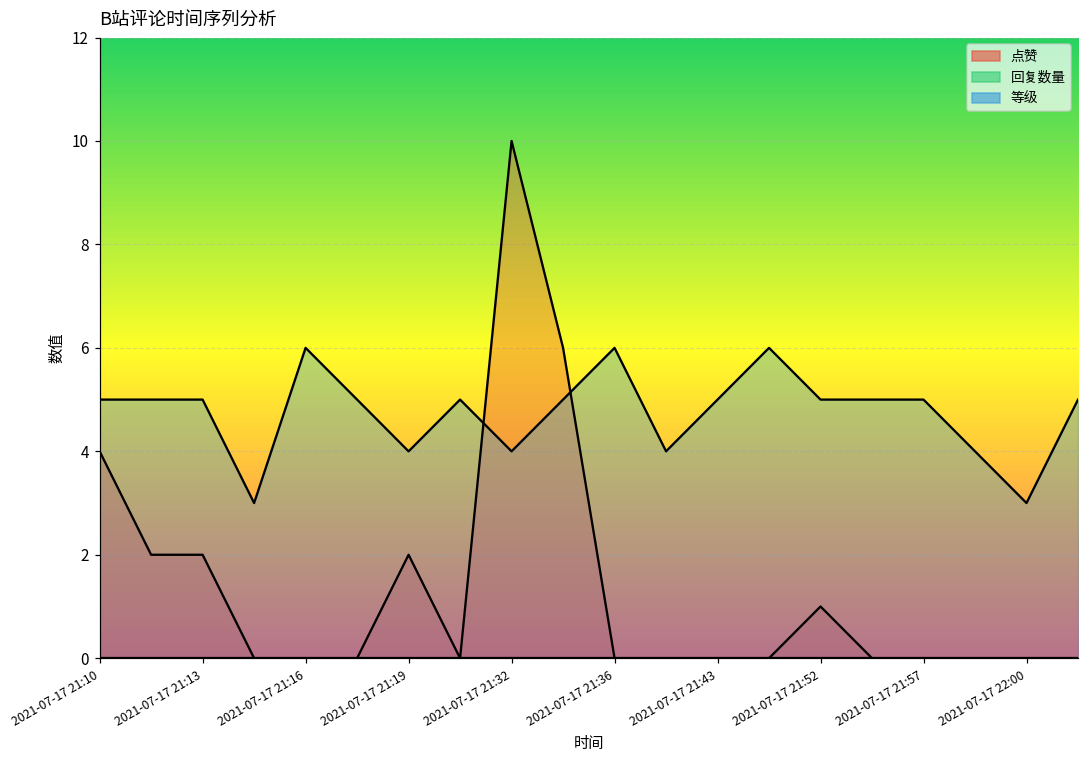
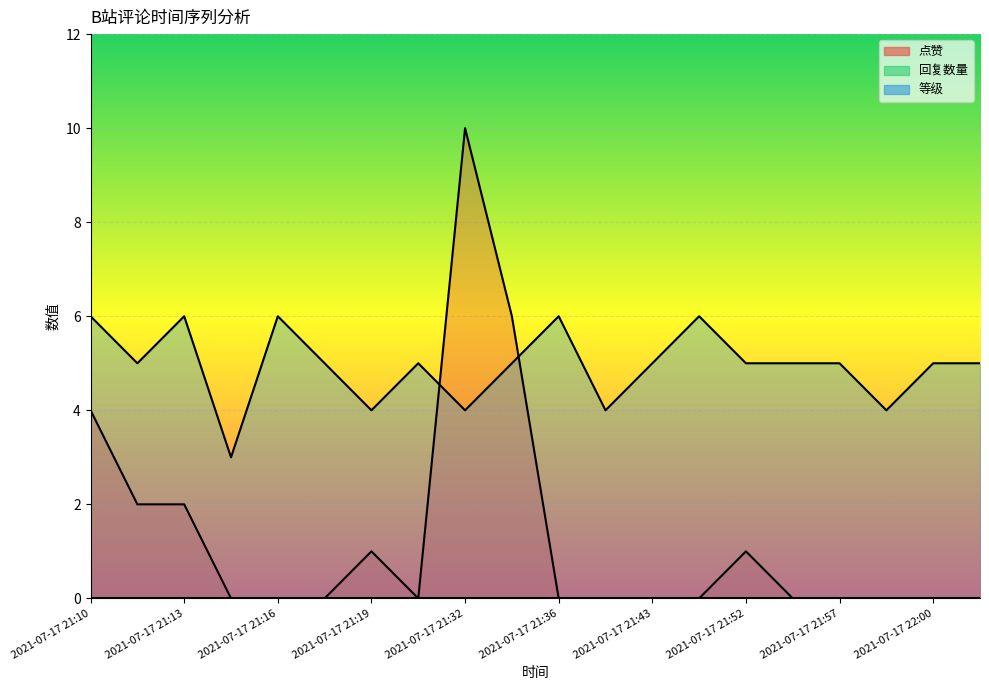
  {
    "点赞": {
      "2021-07-17 21:10": 4,
      "2021-07-17 21:13": 2,
-     "2021-07-17 21:19": 2,
+     "2021-07-17 21:19": 1,
      "2021-07-17 21:32": 10,
      "2021-07-17 21:52": 1
    },
    "回复数量": {
      "2021-07-17 21:10": 0,
      "2021-07-17 21:13": 0,
      "2021-07-17 21:19": 0,
      "2021-07-17 21:32": 0,
      "2021-07-17 21:52": 0
    },
    "等级": {
-     "2021-07-17 21:10": 5,
-     "2021-07-17 21:13": 5,
+     "2021-07-17 21:10": 6,
+     "2021-07-17 21:13": 6,
      "2021-07-17 21:16": 6,
      "2021-07-17 21:19": 4,
      "2021-07-17 21:32": 4,
      "2021-07-17 21:36": 6,
      "2021-07-17 21:43": 5,
      "2021-07-17 21:52": 5,
      "2021-07-17 21:57": 5,
-     "2021-07-17 22:00": 3
+     "2021-07-17 22:00": 5
    }
  }
